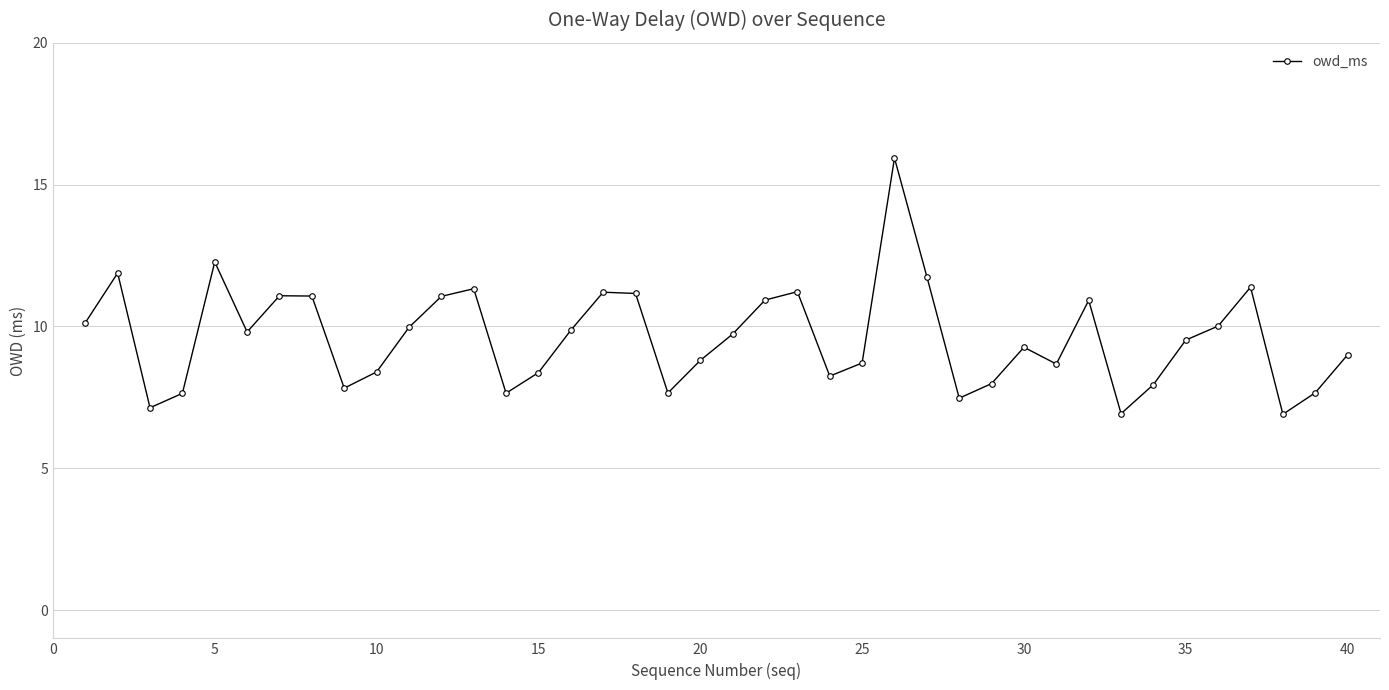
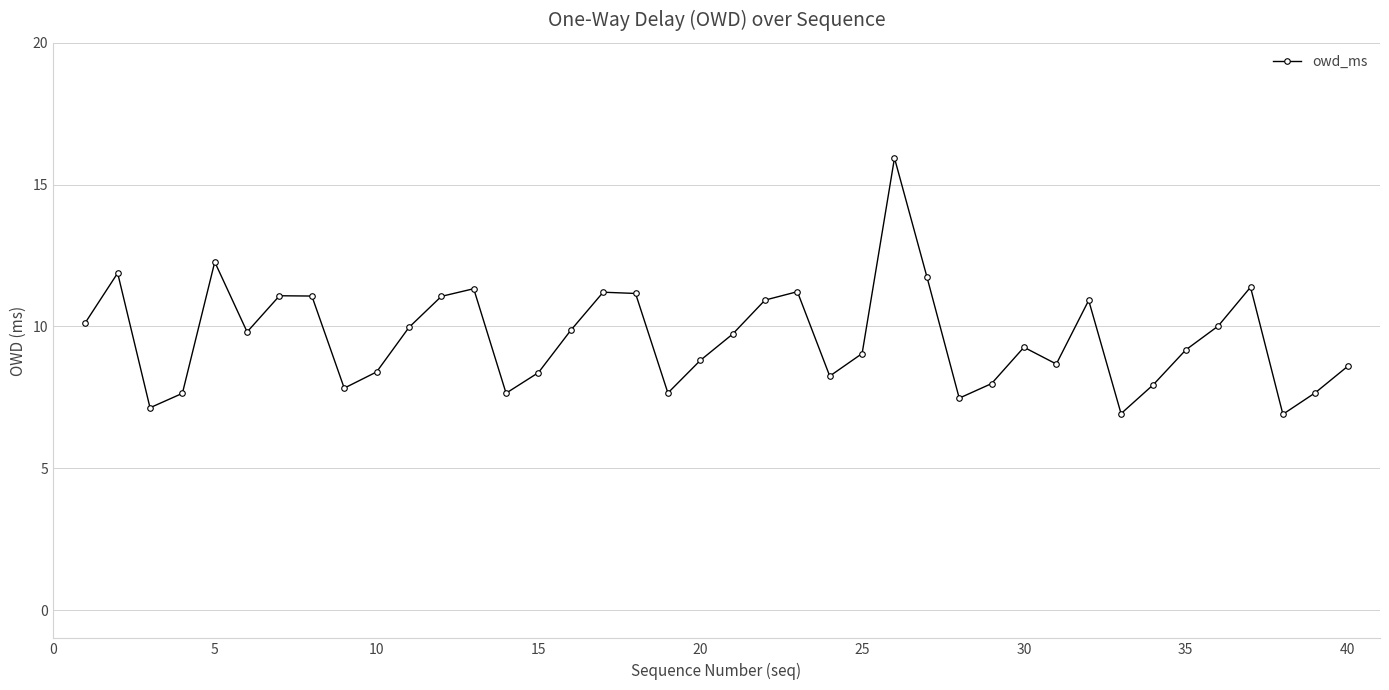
  {
    "5": 12.3,
    "10": 8.4,
    "15": 8.4,
    "20": 8.8,
-   "25": 8.7,
+   "25": 9.0,
    "30": 9.3,
-   "35": 9.5,
-   "40": 9.0
+   "35": 9.2,
+   "40": 8.6
  }
